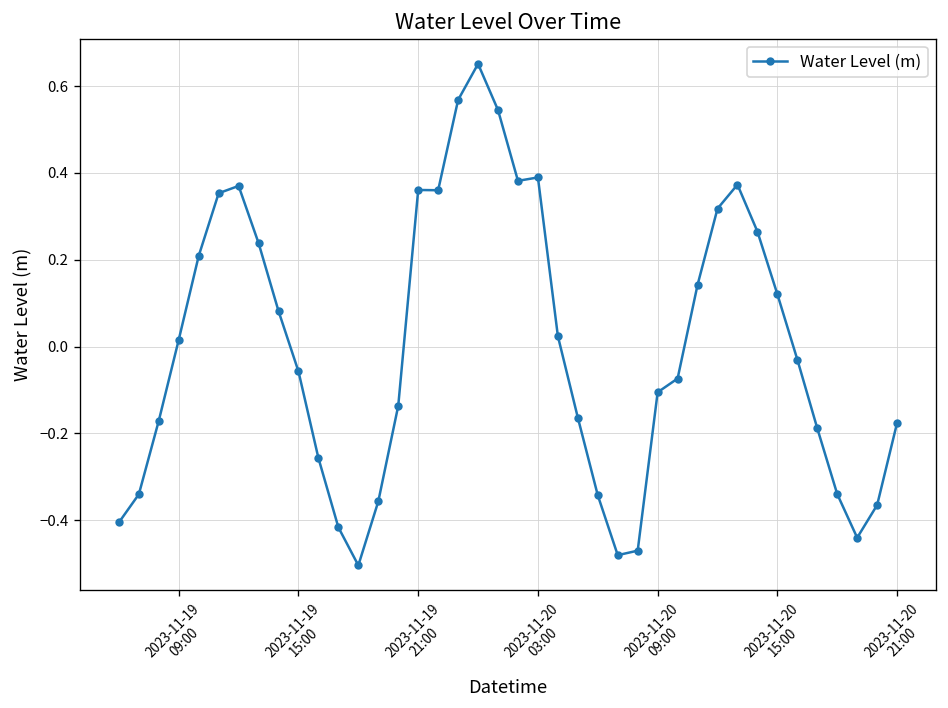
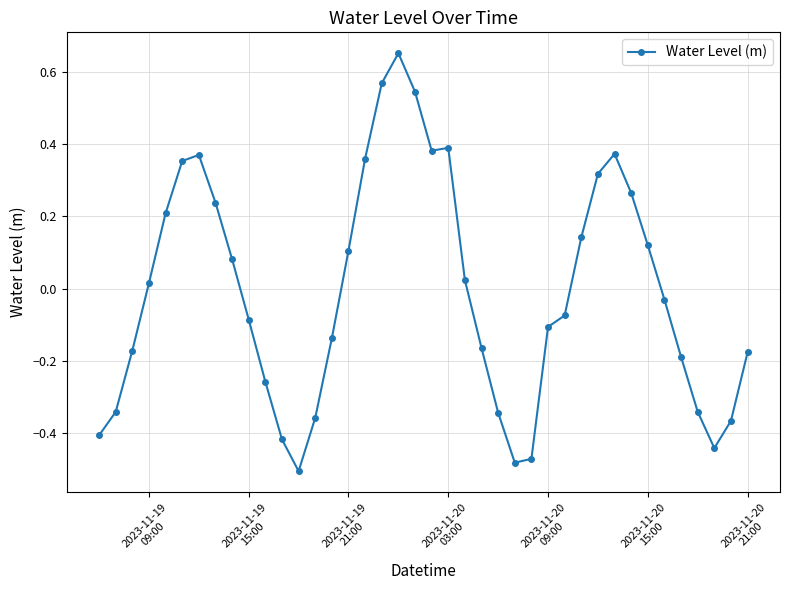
  {
    "2023-11-19 09:00": 0.02,
-   "2023-11-19 15:00": -0.06,
-   "2023-11-19 21:00": 0.36,
+   "2023-11-19 15:00": -0.09,
+   "2023-11-19 21:00": 0.11,
    "2023-11-20 03:00": 0.39,
    "2023-11-20 09:00": -0.11,
    "2023-11-20 15:00": 0.12,
    "2023-11-20 21:00": -0.18
  }
